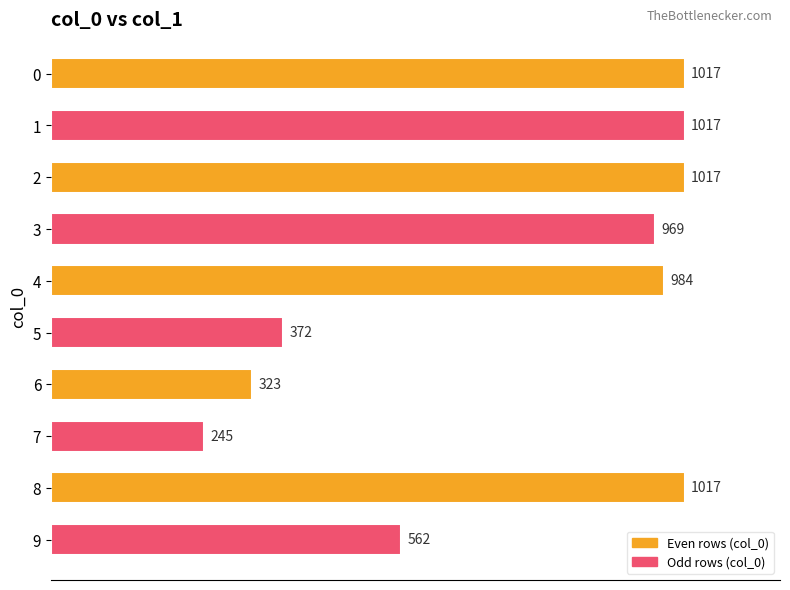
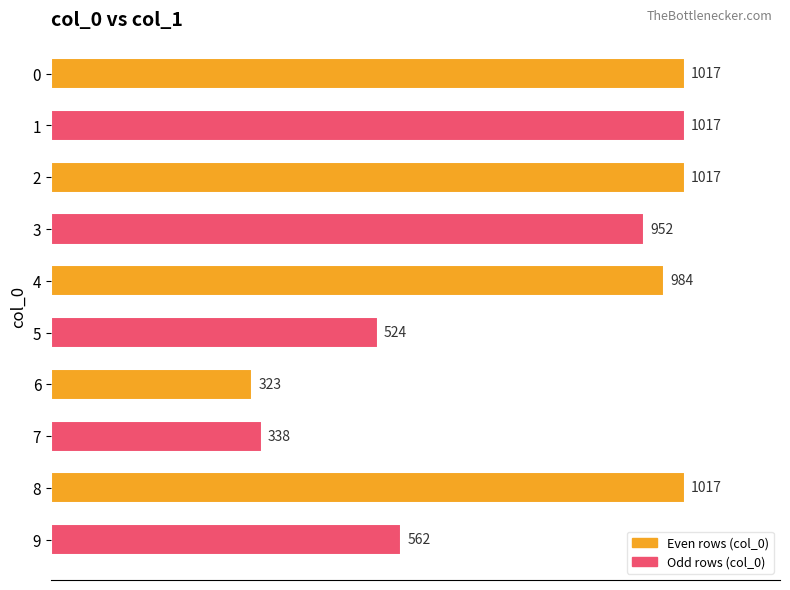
  {
    "0": 1017,
    "1": 1017,
    "2": 1017,
-   "3": 969,
+   "3": 952,
    "4": 984,
-   "5": 372,
+   "5": 524,
    "6": 323,
-   "7": 245,
+   "7": 338,
    "8": 1017,
    "9": 562
  }
